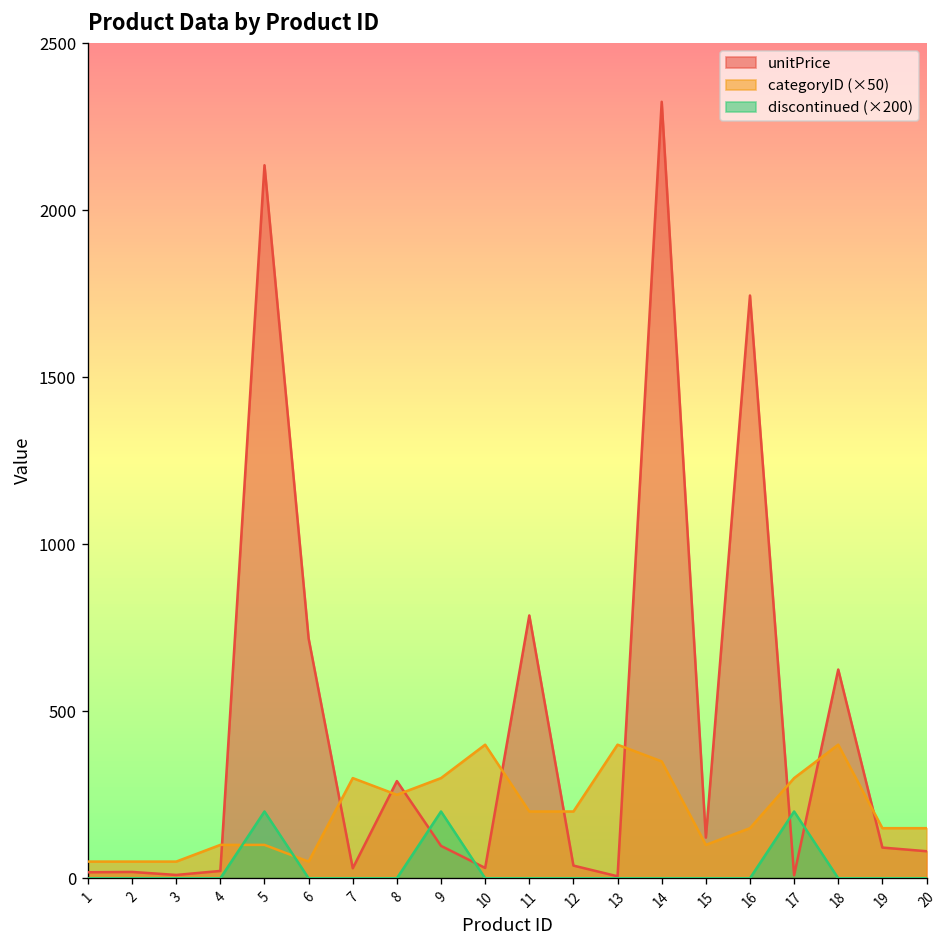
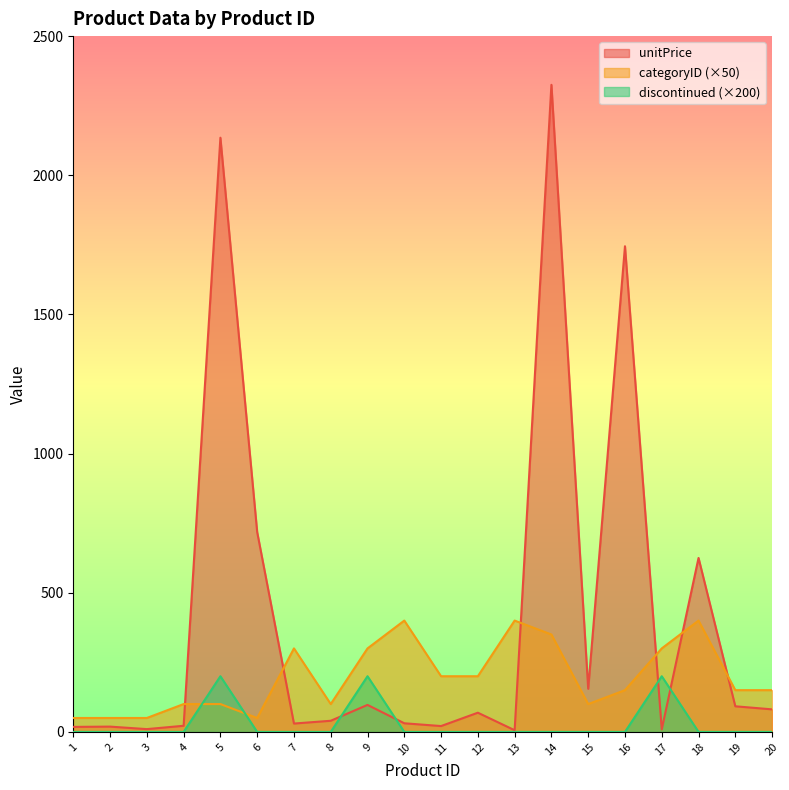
  {
    "unitPrice": {
      "1": 20,
      "2": 20,
      "3": 10,
      "4": 20,
      "5": 2140,
      "6": 720,
      "7": 30,
-     "8": 290,
+     "8": 40,
      "9": 100,
      "10": 30,
-     "11": 790,
-     "12": 40,
+     "11": 20,
+     "12": 70,
      "14": 2330,
-     "15": 120,
+     "15": 160,
      "16": 1750,
      "17": 10,
      "18": 630,
      "19": 90,
      "20": 80
    },
    "categoryID (×50)": {
      "1": 50,
      "2": 50,
      "3": 50,
      "4": 100,
      "5": 100,
      "6": 50,
      "7": 300,
-     "8": 250,
+     "8": 100,
      "9": 300,
      "10": 400,
      "11": 200,
      "12": 200,
      "13": 400,
      "14": 350,
      "15": 100,
      "16": 150,
      "17": 300,
      "18": 400,
      "19": 150,
      "20": 150
    },
    "discontinued (×200)": {
      "1": 0,
      "2": 0,
      "3": 0,
      "4": 0,
      "5": 200,
      "6": 0,
      "7": 0,
      "8": 0,
      "9": 200,
      "10": 0,
      "11": 0,
      "12": 0,
      "14": 0,
      "15": 0,
      "16": 0,
      "17": 200,
      "18": 0,
      "19": 0,
      "20": 0
    }
  }
